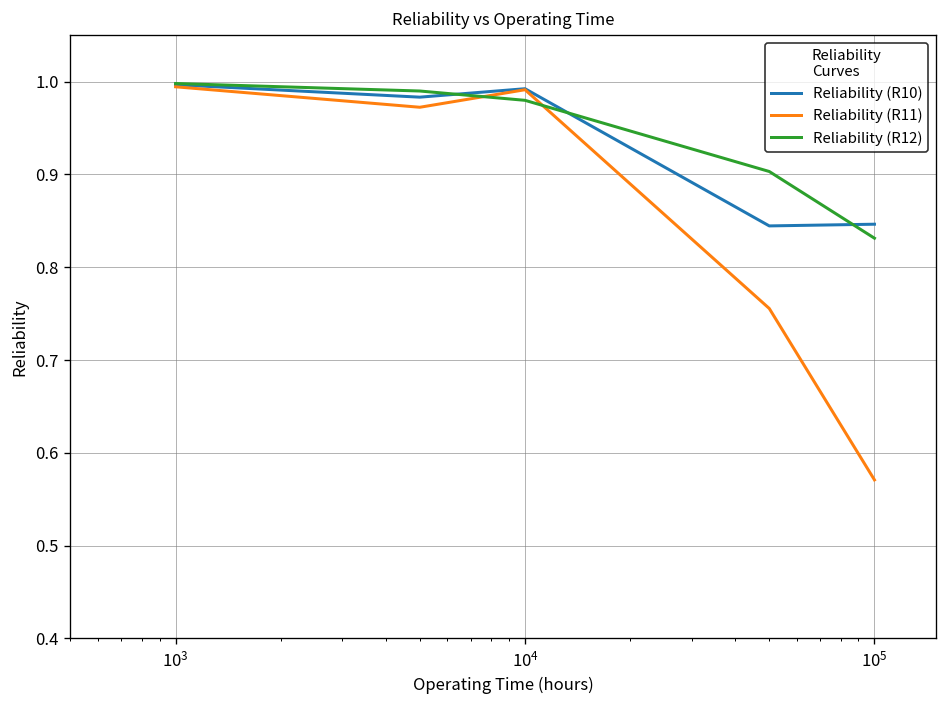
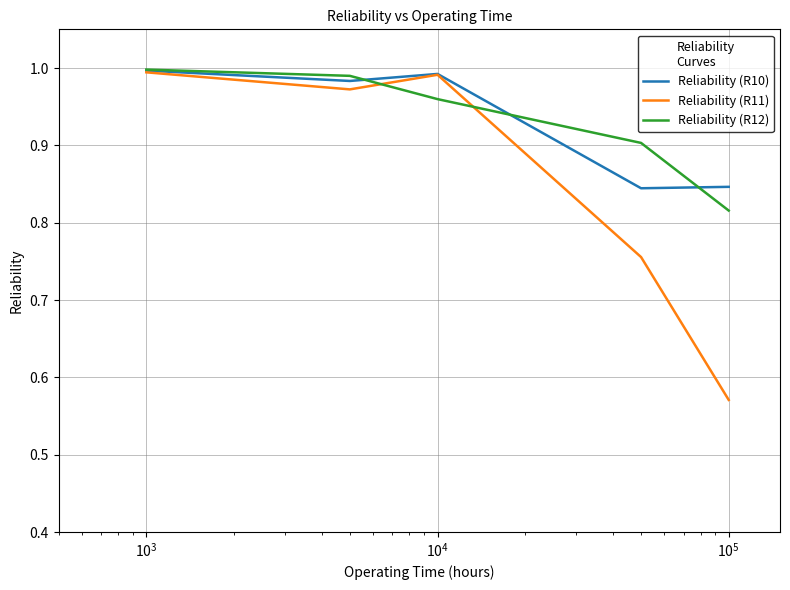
  {
    "Reliability (R10)": {
      "10^5": 0.85
    },
    "Reliability (R11)": {
      "10^5": 0.57
    },
    "Reliability (R12)": {
-     "10^4": 0.98,
-     "10^5": 0.83
+     "10^4": 0.96,
+     "10^5": 0.82
    }
  }
